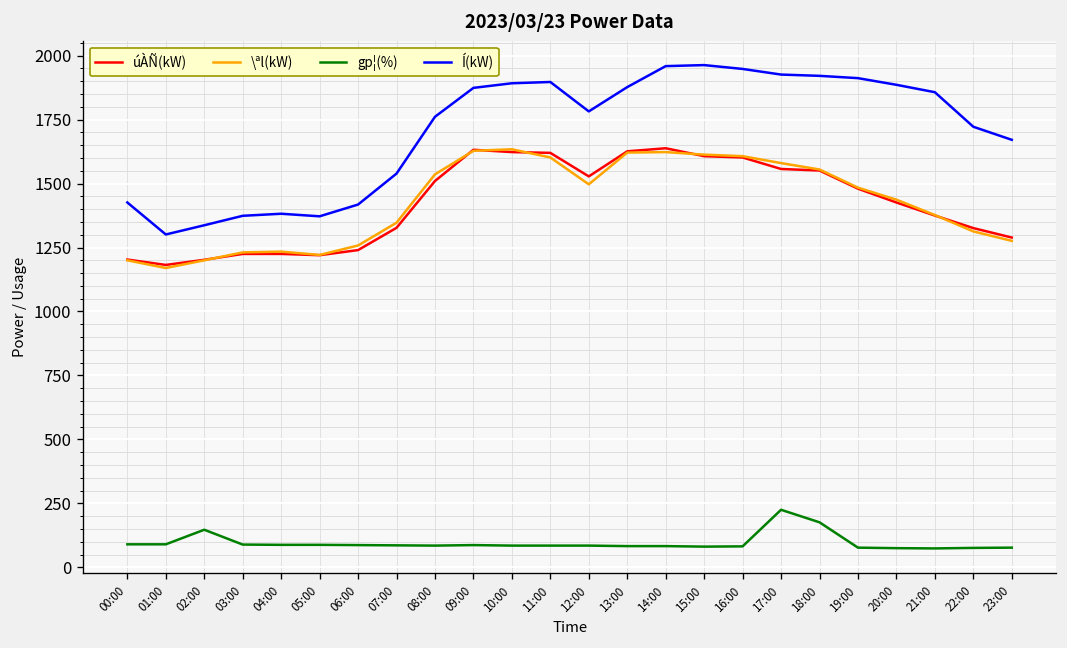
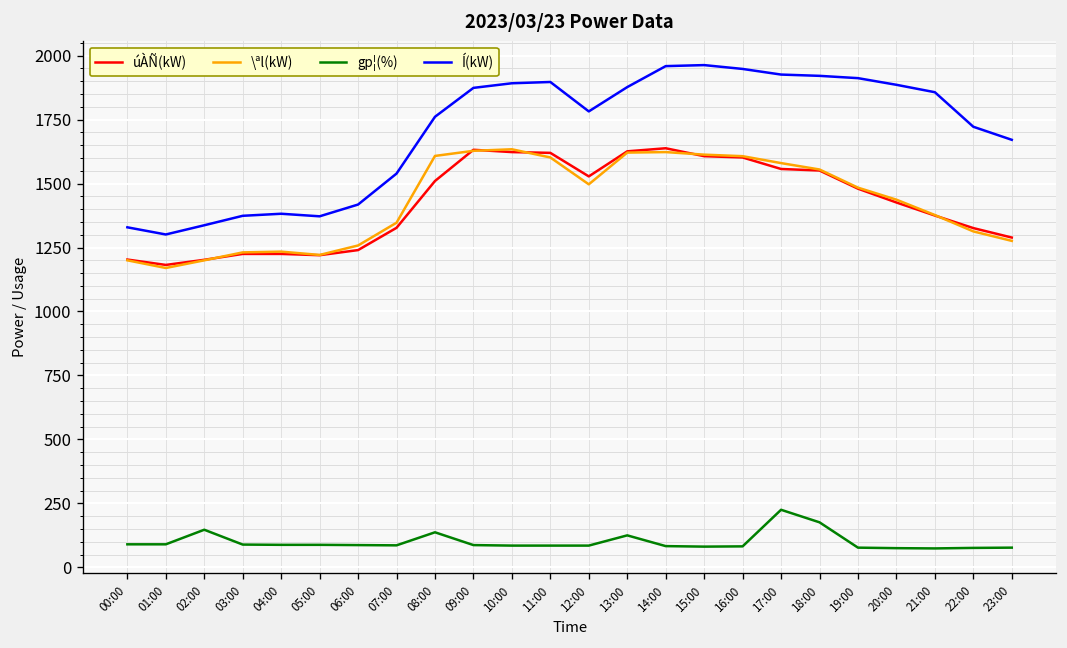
  {
    "úÀÑ(kW)": {
      "06:00": 1240,
      "07:00": 1330,
      "08:00": 1510,
      "11:00": 1620,
      "12:00": 1530,
      "14:00": 1640,
      "17:00": 1560,
      "22:00": 1330,
      "23:00": 1290
    },
    "\\ªl(kW)": {
      "06:00": 1260,
      "07:00": 1350,
-     "08:00": 1540,
+     "08:00": 1610,
      "11:00": 1600,
      "12:00": 1500,
      "14:00": 1620,
      "17:00": 1580,
      "22:00": 1310,
      "23:00": 1280
    },
    "gp¦(%)": {
      "00:00": 90,
      "01:00": 90,
      "02:00": 150,
      "03:00": 90,
      "04:00": 90,
      "05:00": 90,
      "06:00": 90,
      "07:00": 90,
-     "08:00": 90,
+     "08:00": 140,
      "09:00": 90,
      "10:00": 90,
      "11:00": 90,
      "12:00": 90,
-     "13:00": 80,
+     "13:00": 130,
      "14:00": 80,
      "15:00": 80,
      "16:00": 80,
      "17:00": 230,
      "18:00": 180,
      "19:00": 80,
      "20:00": 80,
      "21:00": 70,
      "22:00": 80,
      "23:00": 80
    },
    "Í(kW)": {
-     "00:00": 1430,
+     "00:00": 1330,
      "01:00": 1300,
      "02:00": 1340,
      "03:00": 1370,
      "04:00": 1380,
      "05:00": 1370,
      "06:00": 1420,
      "07:00": 1540,
      "08:00": 1760,
      "09:00": 1870,
      "10:00": 1890,
      "11:00": 1900,
      "12:00": 1780,
      "13:00": 1880,
      "14:00": 1960,
      "15:00": 1960,
      "16:00": 1950,
      "17:00": 1930,
      "18:00": 1920,
      "19:00": 1910,
      "20:00": 1890,
      "21:00": 1860,
      "22:00": 1720,
      "23:00": 1670
    }
  }
